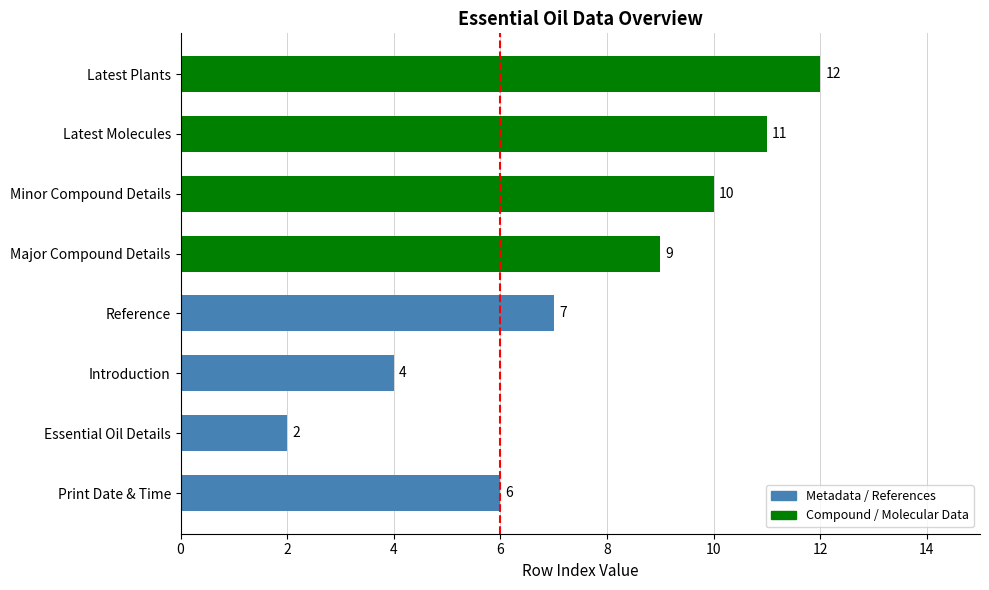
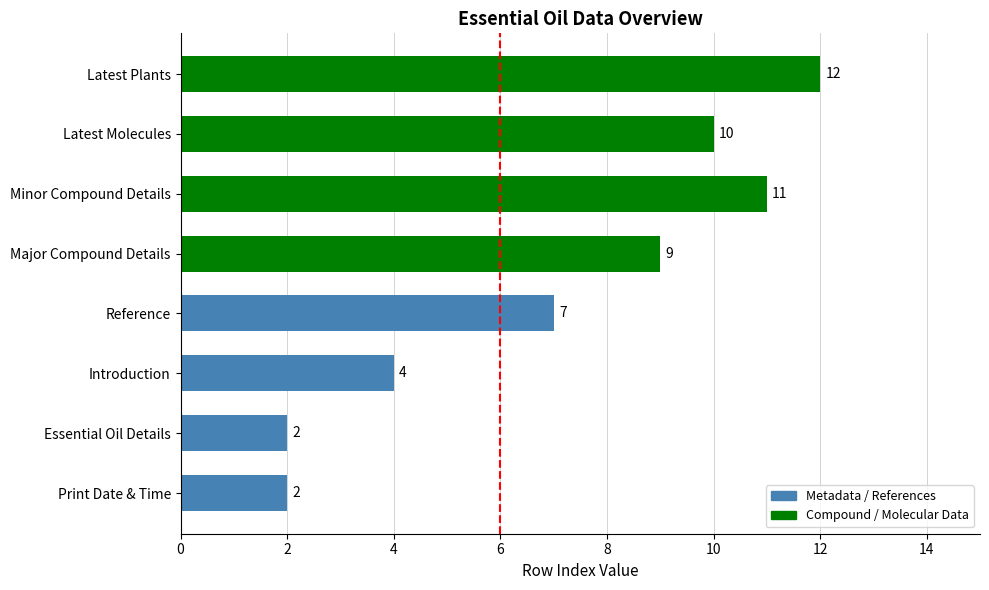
  {
    "Latest Plants": 12,
-   "Latest Molecules": 11,
-   "Minor Compound Details": 10,
+   "Latest Molecules": 10,
+   "Minor Compound Details": 11,
    "Major Compound Details": 9,
    "Reference": 7,
    "Introduction": 4,
    "Essential Oil Details": 2,
-   "Print Date & Time": 6
+   "Print Date & Time": 2
  }
